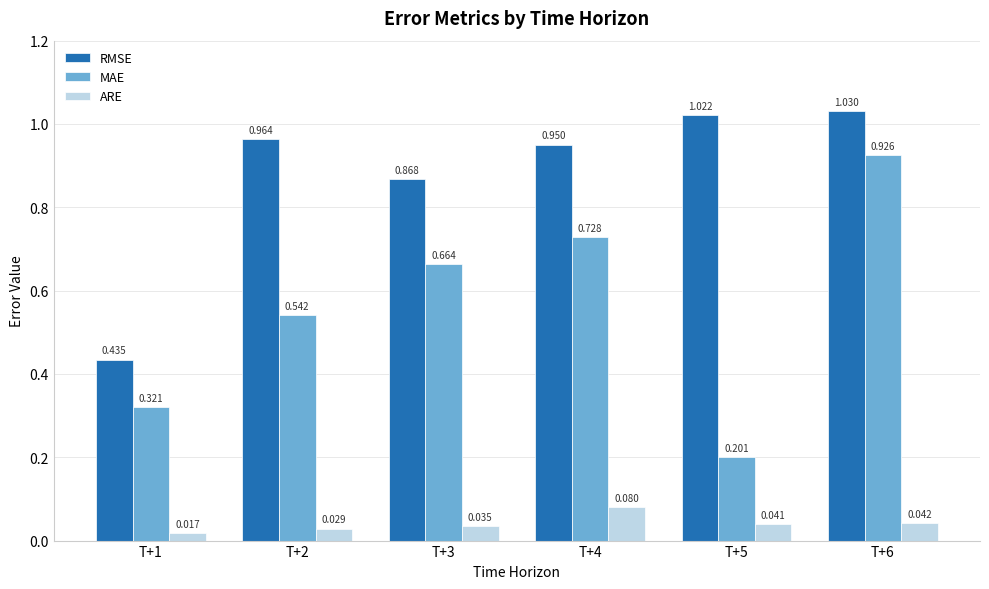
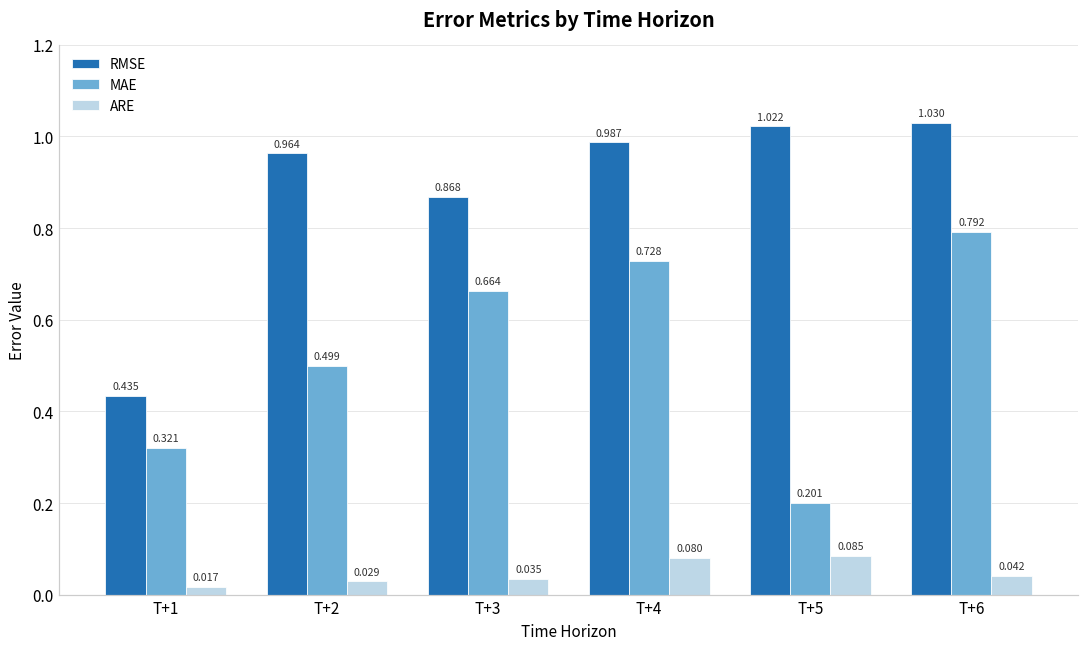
  {
    "RMSE": {
      "T+1": 0.435,
      "T+2": 0.964,
      "T+3": 0.868,
-     "T+4": 0.950,
+     "T+4": 0.987,
      "T+5": 1.022,
      "T+6": 1.030
    },
    "MAE": {
      "T+1": 0.321,
-     "T+2": 0.542,
+     "T+2": 0.499,
      "T+3": 0.664,
      "T+4": 0.728,
      "T+5": 0.201,
-     "T+6": 0.926
+     "T+6": 0.792
    },
    "ARE": {
      "T+1": 0.017,
      "T+2": 0.029,
      "T+3": 0.035,
      "T+4": 0.080,
-     "T+5": 0.041,
+     "T+5": 0.085,
      "T+6": 0.042
    }
  }
